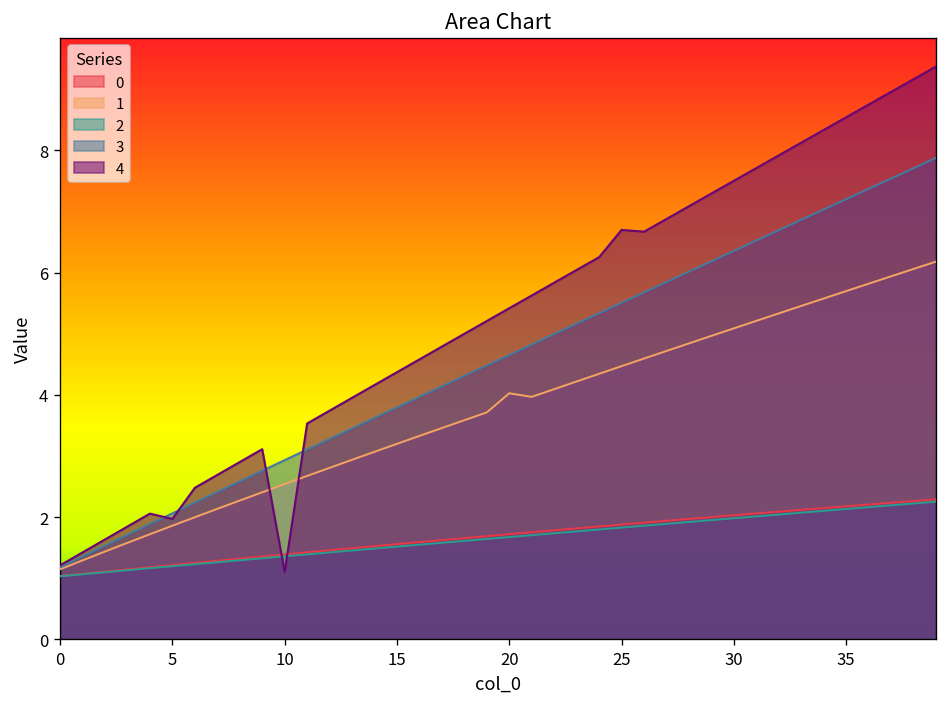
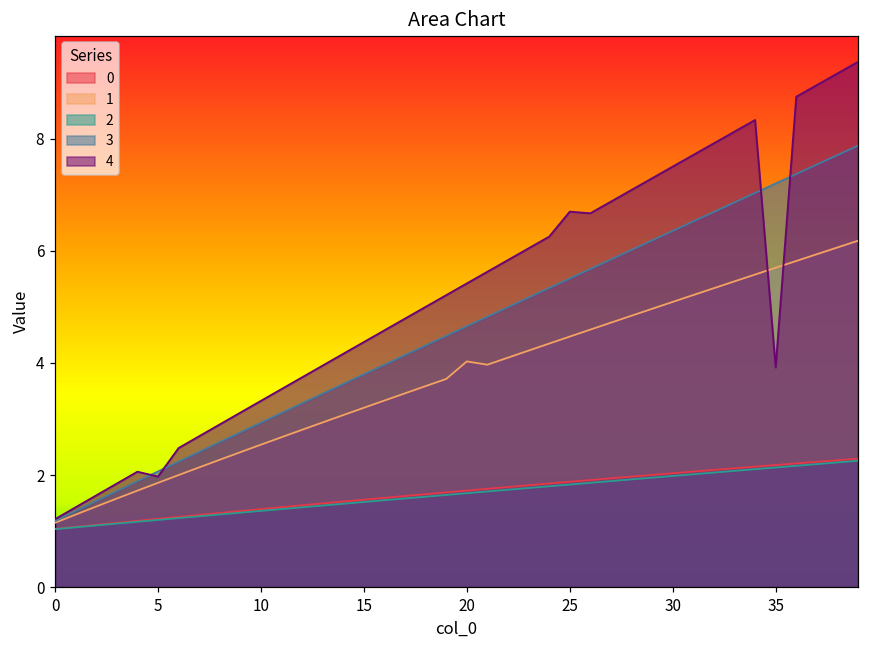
  {
    "1": {
      "5": 1.9,
      "10": 2.5,
      "15": 3.2,
      "20": 4.0,
      "25": 4.5,
      "30": 5.1,
      "35": 5.7
    },
    "4": {
      "5": 2.0,
-     "10": 1.1,
+     "10": 3.3,
      "15": 4.4,
      "20": 5.4,
      "25": 6.7,
      "30": 7.5,
-     "35": 8.5
+     "35": 3.9
    }
  }
